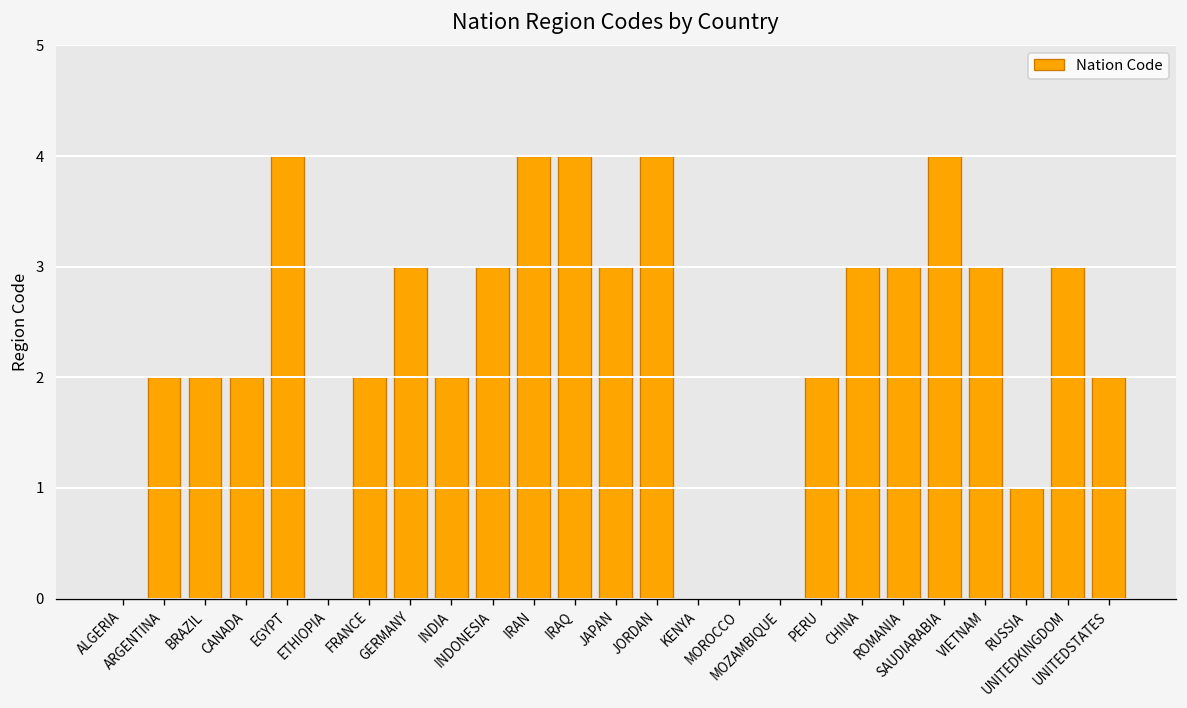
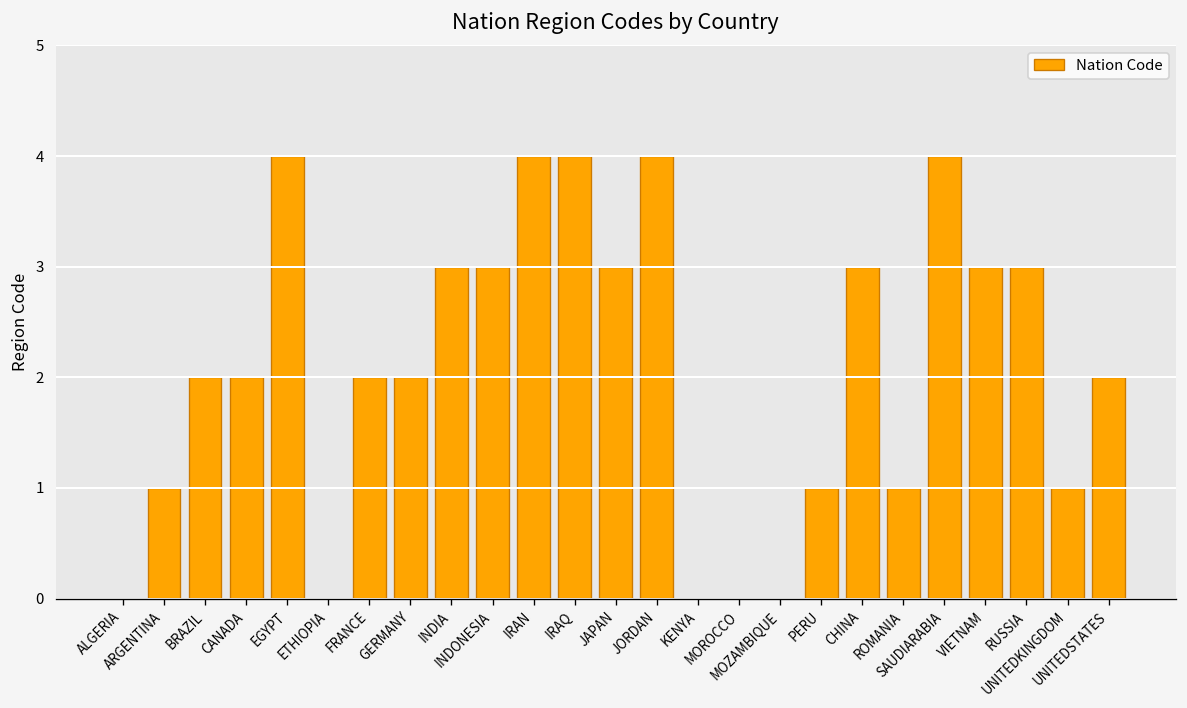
  {
    "ALGERIA": 0,
-   "ARGENTINA": 2,
+   "ARGENTINA": 1,
    "BRAZIL": 2,
    "CANADA": 2,
    "EGYPT": 4,
    "ETHIOPIA": 0,
    "FRANCE": 2,
-   "GERMANY": 3,
-   "INDIA": 2,
+   "GERMANY": 2,
+   "INDIA": 3,
    "INDONESIA": 3,
    "IRAN": 4,
    "IRAQ": 4,
    "JAPAN": 3,
    "JORDAN": 4,
    "KENYA": 0,
    "MOROCCO": 0,
    "MOZAMBIQUE": 0,
-   "PERU": 2,
+   "PERU": 1,
    "CHINA": 3,
-   "ROMANIA": 3,
+   "ROMANIA": 1,
    "SAUDIARABIA": 4,
    "VIETNAM": 3,
-   "RUSSIA": 1,
-   "UNITEDKINGDOM": 3,
+   "RUSSIA": 3,
+   "UNITEDKINGDOM": 1,
    "UNITEDSTATES": 2
  }
